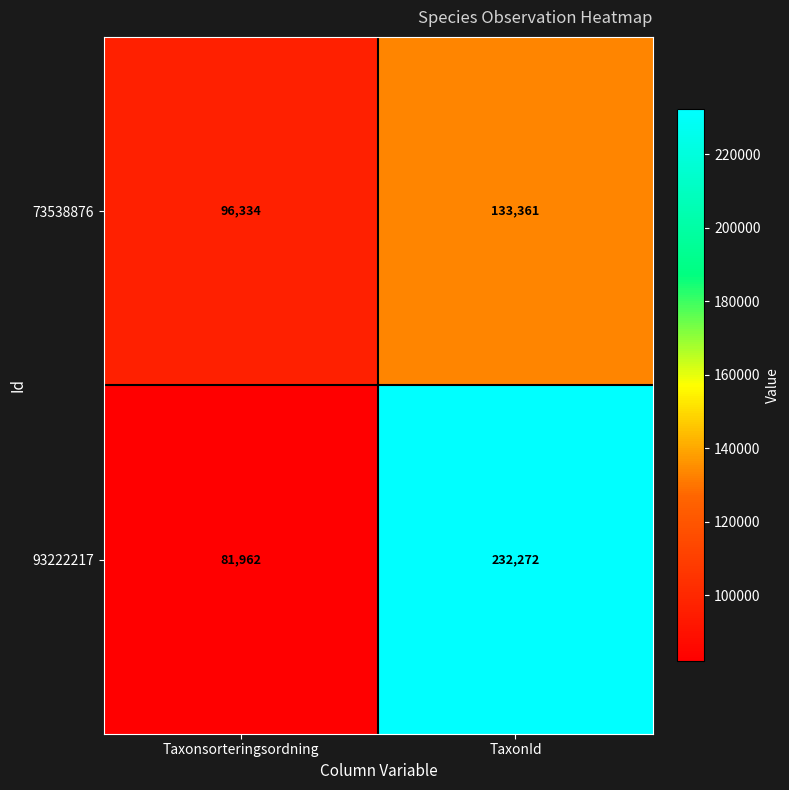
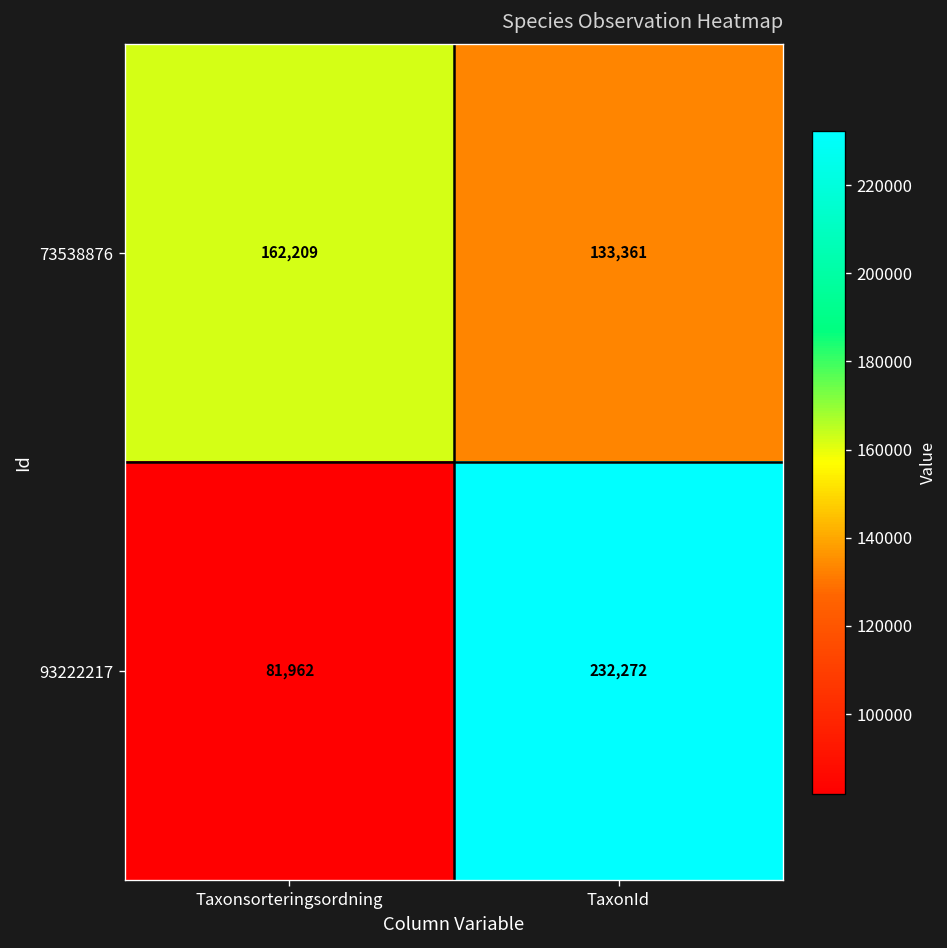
  {
    "73538876": {
-     "Taxonsorteringsordning": "96,334",
+     "Taxonsorteringsordning": "162,209",
      "TaxonId": "133,361"
    },
    "93222217": {
      "Taxonsorteringsordning": "81,962",
      "TaxonId": "232,272"
    }
  }
